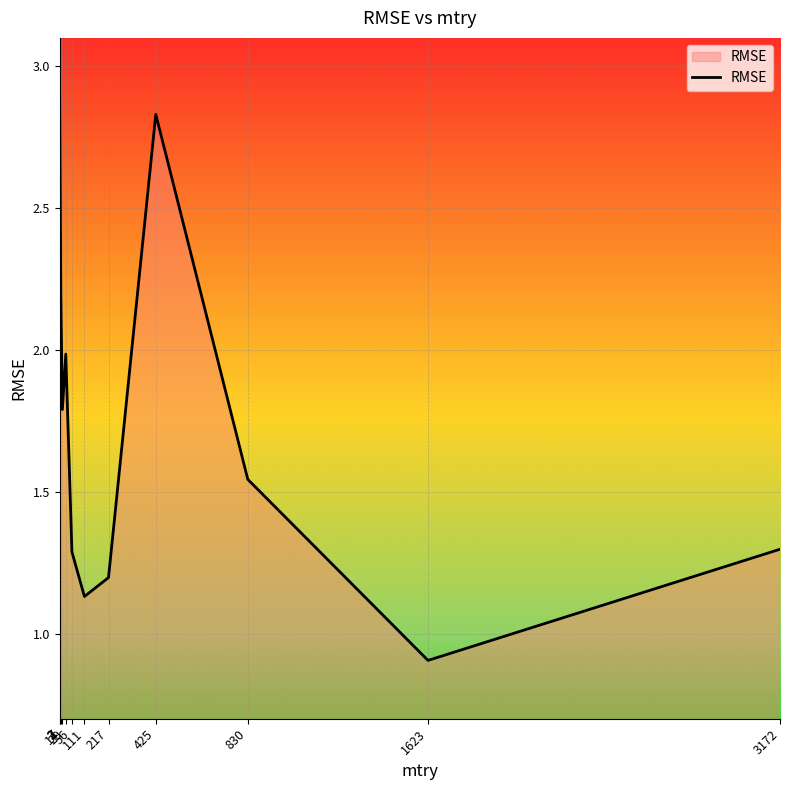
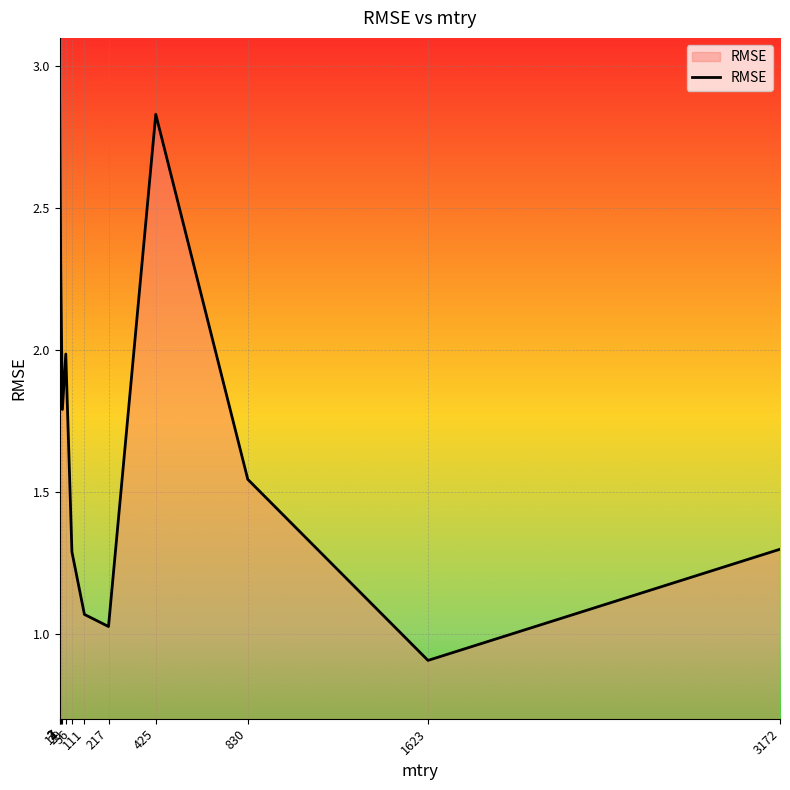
  {
    "2": 2.88,
    "3": 2.74,
-   "7": 2.20,
+   "7": 2.26,
    "14": 1.79,
    "29": 1.99,
    "56": 1.29,
-   "111": 1.13,
-   "217": 1.20,
+   "111": 1.07,
+   "217": 1.03,
    "425": 2.83,
    "830": 1.54,
    "1623": 0.91,
    "3172": 1.30
  }
